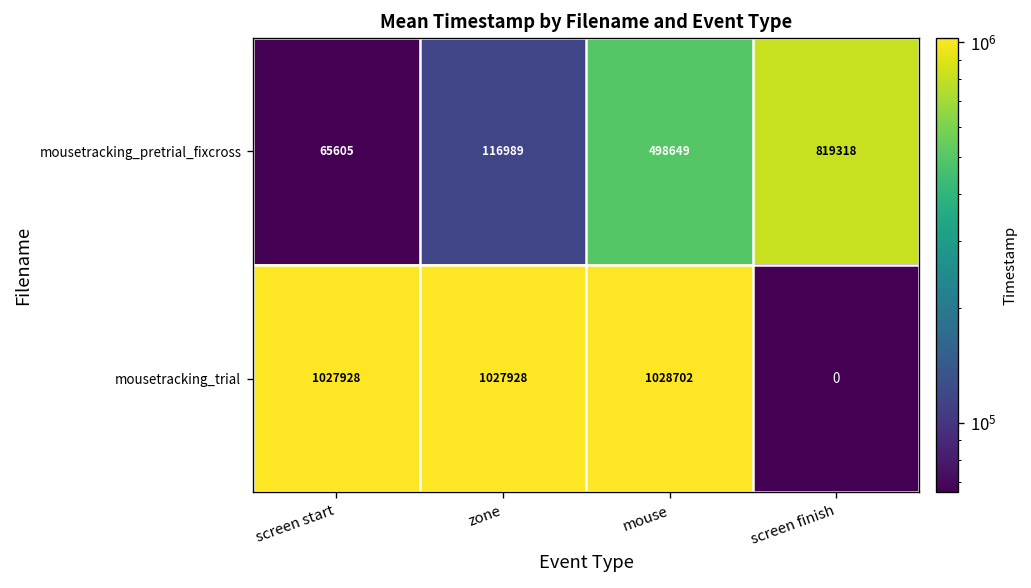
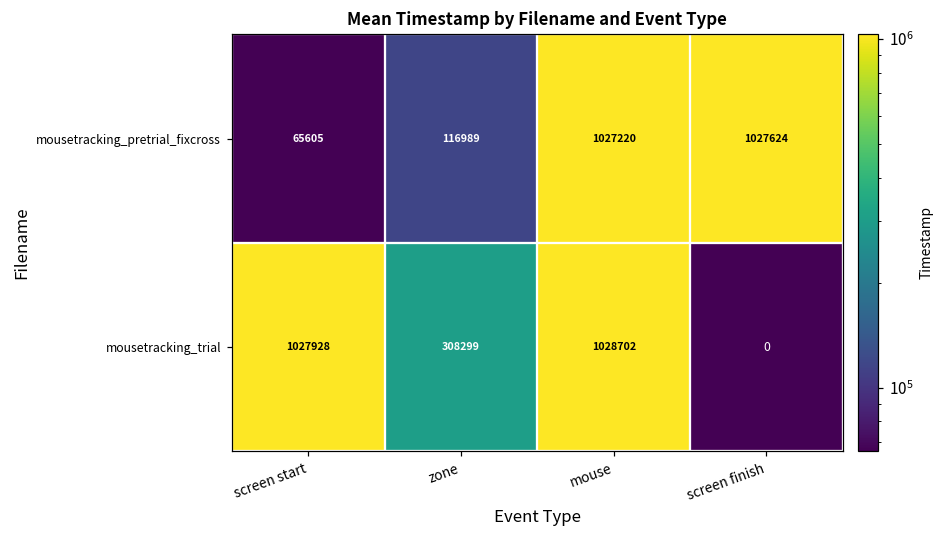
  {
    "mousetracking_pretrial_fixcross": {
      "screen start": 65605,
      "zone": 116989,
-     "mouse": 498649,
-     "screen finish": 819318
+     "mouse": 1027220,
+     "screen finish": 1027624
    },
    "mousetracking_trial": {
      "screen start": 1027928,
-     "zone": 1027928,
+     "zone": 308299,
      "mouse": 1028702,
      "screen finish": 0
    }
  }
